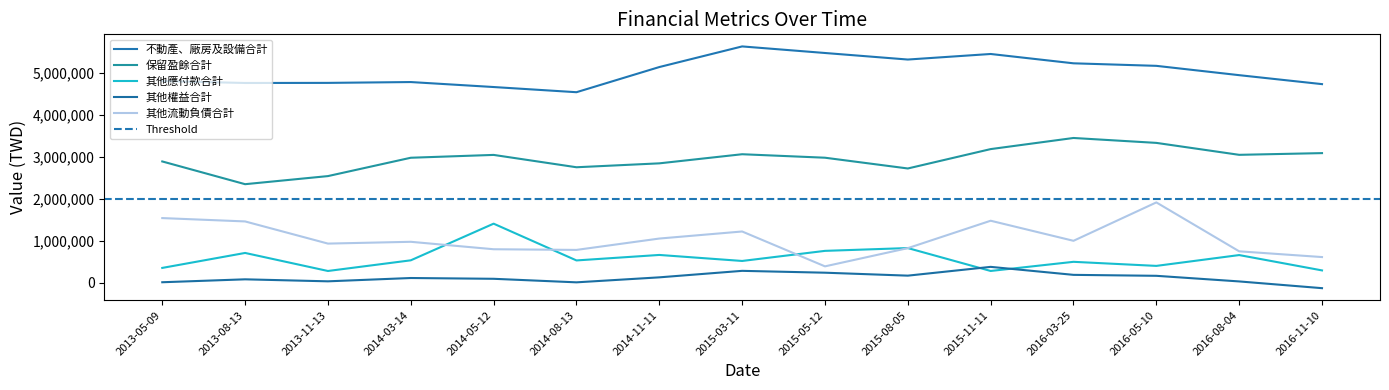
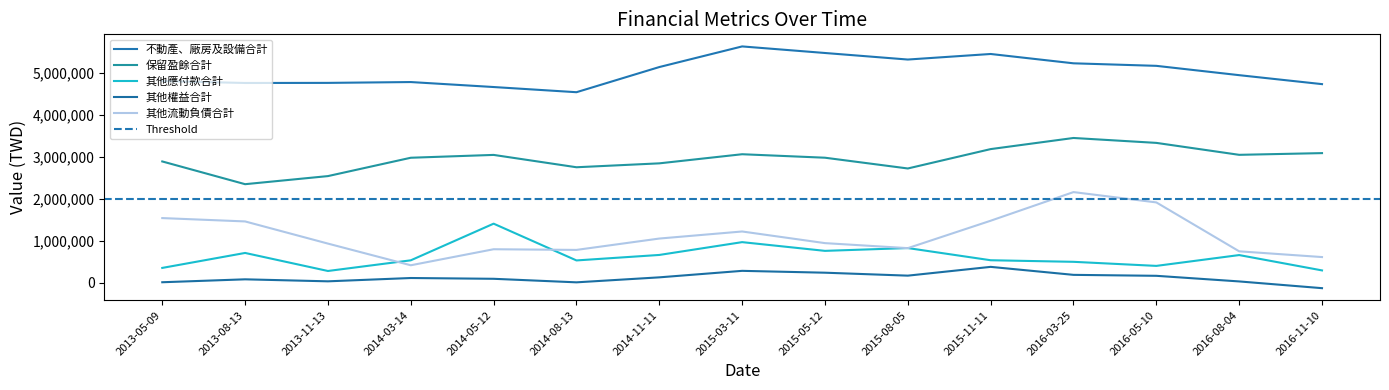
  {
    "其他應付款合計": {
      "2013-05-09": "400,000",
      "2013-08-13": "700,000",
      "2013-11-13": "300,000",
      "2014-03-14": "500,000",
      "2014-05-12": "1,400,000",
      "2014-08-13": "500,000",
      "2014-11-11": "700,000",
-     "2015-03-11": "500,000",
+     "2015-03-11": "1,000,000",
      "2015-05-12": "800,000",
-     "2015-11-11": "300,000",
+     "2015-11-11": "500,000",
      "2016-03-25": "500,000",
      "2016-05-10": "400,000",
      "2016-08-04": "700,000",
      "2016-11-10": "300,000"
    },
    "其他流動負債合計": {
      "2013-05-09": "1,500,000",
      "2013-08-13": "1,500,000",
      "2013-11-13": "900,000",
-     "2014-03-14": "1,000,000",
+     "2014-03-14": "400,000",
      "2014-05-12": "800,000",
      "2014-08-13": "800,000",
      "2014-11-11": "1,100,000",
      "2015-03-11": "1,200,000",
-     "2015-05-12": "400,000",
+     "2015-05-12": "900,000",
      "2015-11-11": "1,500,000",
-     "2016-03-25": "1,000,000",
+     "2016-03-25": "2,200,000",
      "2016-05-10": "1,900,000",
      "2016-08-04": "800,000",
      "2016-11-10": "600,000"
    }
  }
